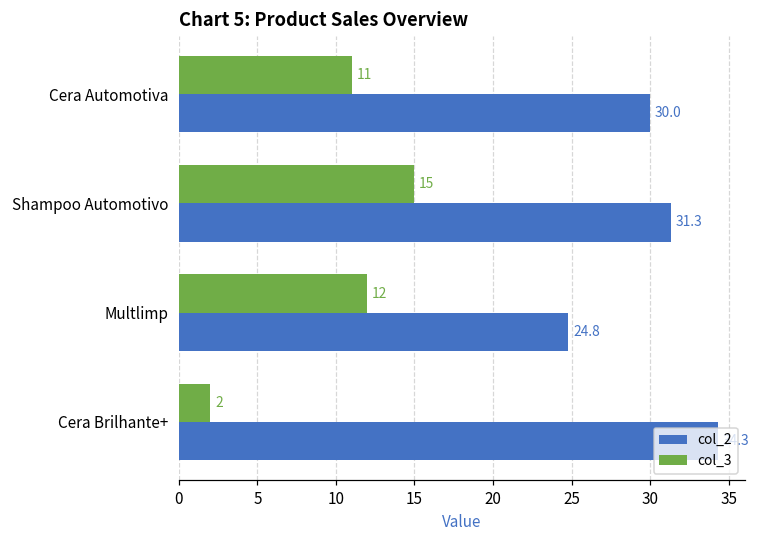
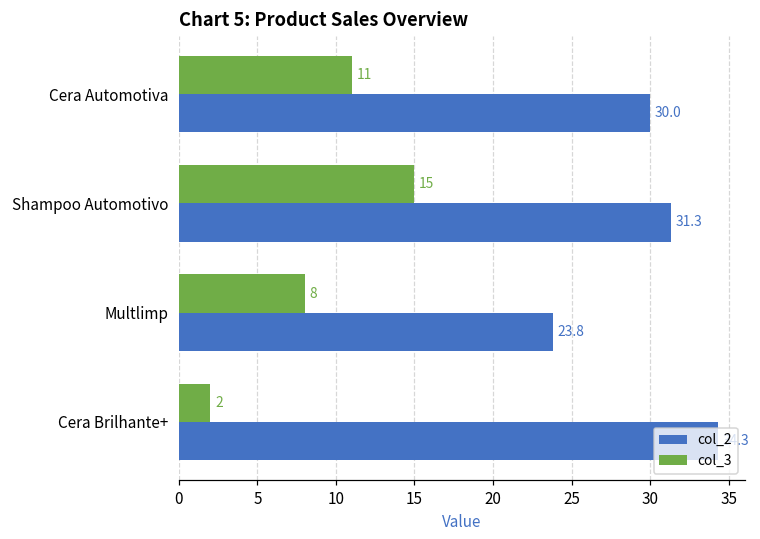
  {
    "col_2": {
      "Cera Automotiva": 30.0,
      "Shampoo Automotivo": 31.3,
-     "Multlimp": 24.8
+     "Multlimp": 23.8
    },
    "col_3": {
      "Cera Automotiva": 11,
      "Shampoo Automotivo": 15,
-     "Multlimp": 12,
+     "Multlimp": 8,
      "Cera Brilhante+": 2
    }
  }
